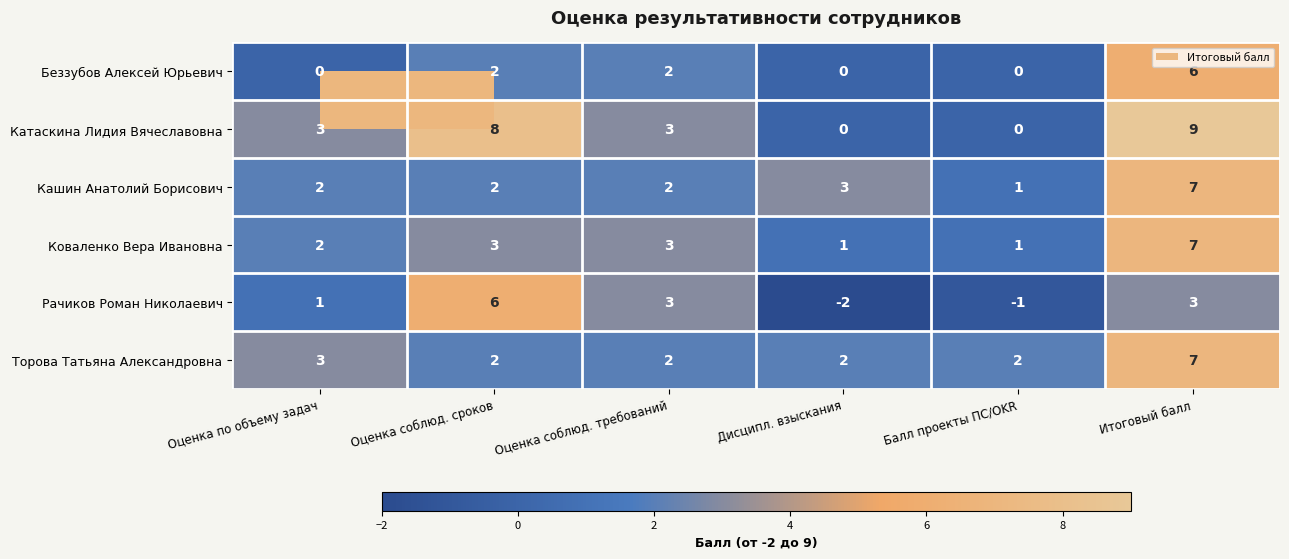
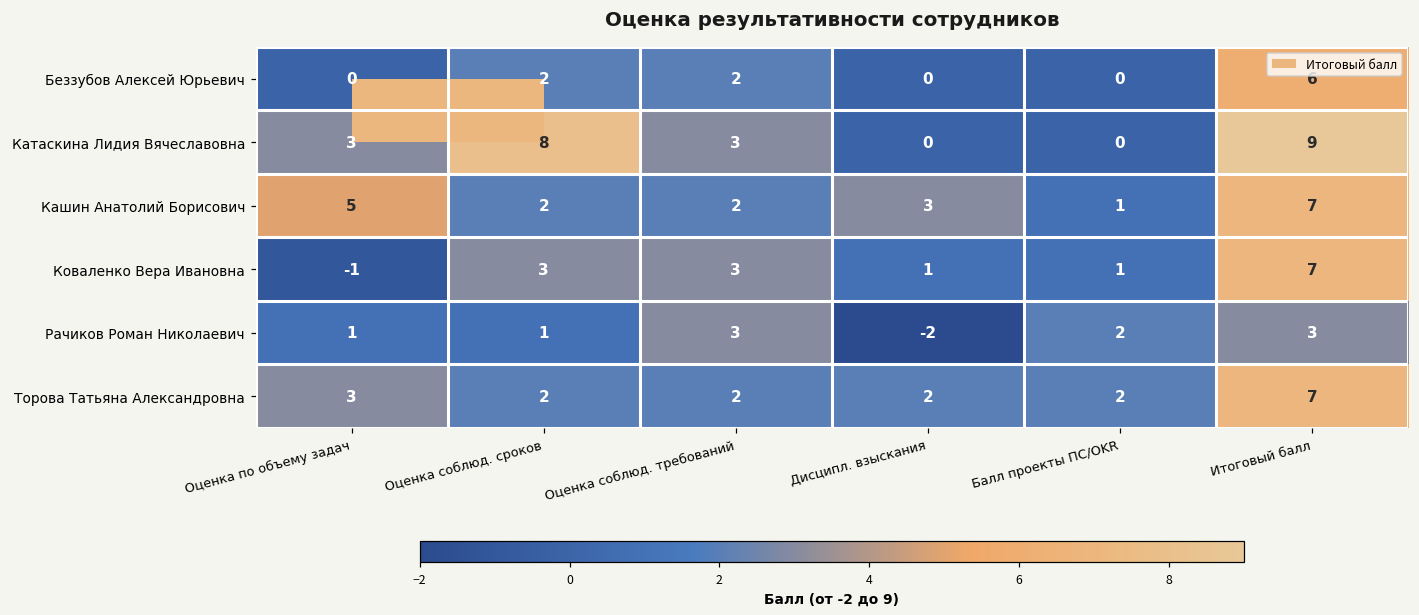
  {
    "Беззубов Алексей Юрьевич": {
      "Оценка соблюд. требований": 2,
      "Дисципл. взыскания": 0,
      "Балл проекты ПС/OKR": 0
    },
    "Катаскина Лидия Вячеславовна": {
      "Оценка соблюд. требований": 3,
      "Дисципл. взыскания": 0,
      "Балл проекты ПС/OKR": 0,
      "Итоговый балл": 9
    },
    "Кашин Анатолий Борисович": {
-     "Оценка по объему задач": 2,
+     "Оценка по объему задач": 5,
      "Оценка соблюд. сроков": 2,
      "Оценка соблюд. требований": 2,
      "Дисципл. взыскания": 3,
      "Балл проекты ПС/OKR": 1,
      "Итоговый балл": 7
    },
    "Коваленко Вера Ивановна": {
-     "Оценка по объему задач": 2,
+     "Оценка по объему задач": -1,
      "Оценка соблюд. сроков": 3,
      "Оценка соблюд. требований": 3,
      "Дисципл. взыскания": 1,
      "Балл проекты ПС/OKR": 1,
      "Итоговый балл": 7
    },
    "Рачиков Роман Николаевич": {
      "Оценка по объему задач": 1,
-     "Оценка соблюд. сроков": 6,
+     "Оценка соблюд. сроков": 1,
      "Оценка соблюд. требований": 3,
      "Дисципл. взыскания": -2,
-     "Балл проекты ПС/OKR": -1,
+     "Балл проекты ПС/OKR": 2,
      "Итоговый балл": 3
    },
    "Торова Татьяна Александровна": {
      "Оценка по объему задач": 3,
      "Оценка соблюд. сроков": 2,
      "Оценка соблюд. требований": 2,
      "Дисципл. взыскания": 2,
      "Балл проекты ПС/OKR": 2,
      "Итоговый балл": 7
    }
  }
